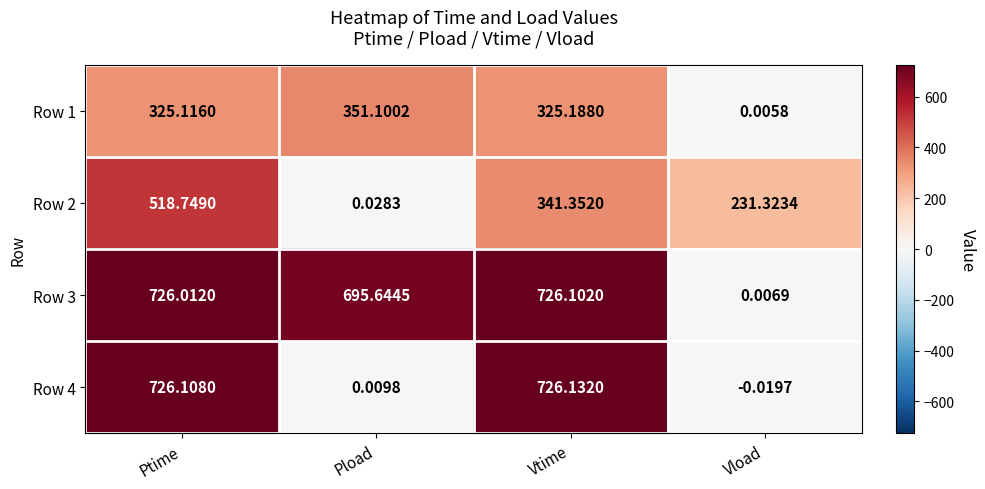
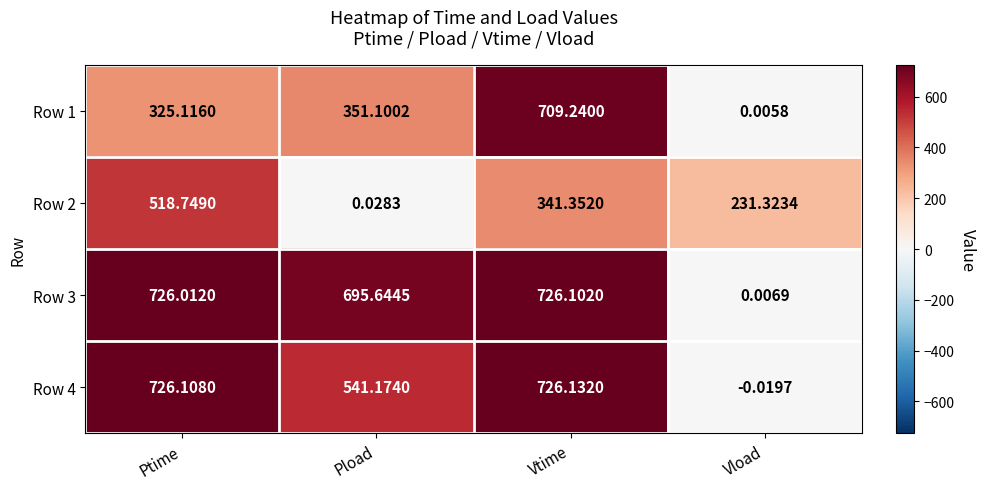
  {
    "Row 1": {
      "Ptime": 325.1160,
      "Pload": 351.1002,
-     "Vtime": 325.1880,
+     "Vtime": 709.2400,
      "Vload": 0.0058
    },
    "Row 2": {
      "Ptime": 518.7490,
      "Pload": 0.0283,
      "Vtime": 341.3520,
      "Vload": 231.3234
    },
    "Row 3": {
      "Ptime": 726.0120,
      "Pload": 695.6445,
      "Vtime": 726.1020,
      "Vload": 0.0069
    },
    "Row 4": {
      "Ptime": 726.1080,
-     "Pload": 0.0098,
+     "Pload": 541.1740,
      "Vtime": 726.1320,
      "Vload": -0.0197
    }
  }
